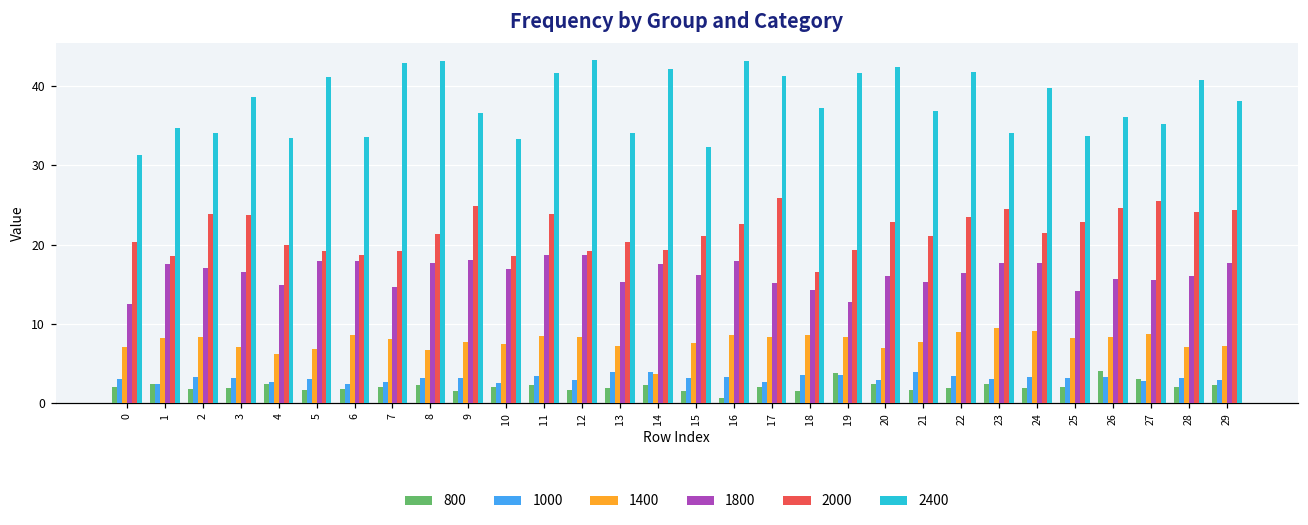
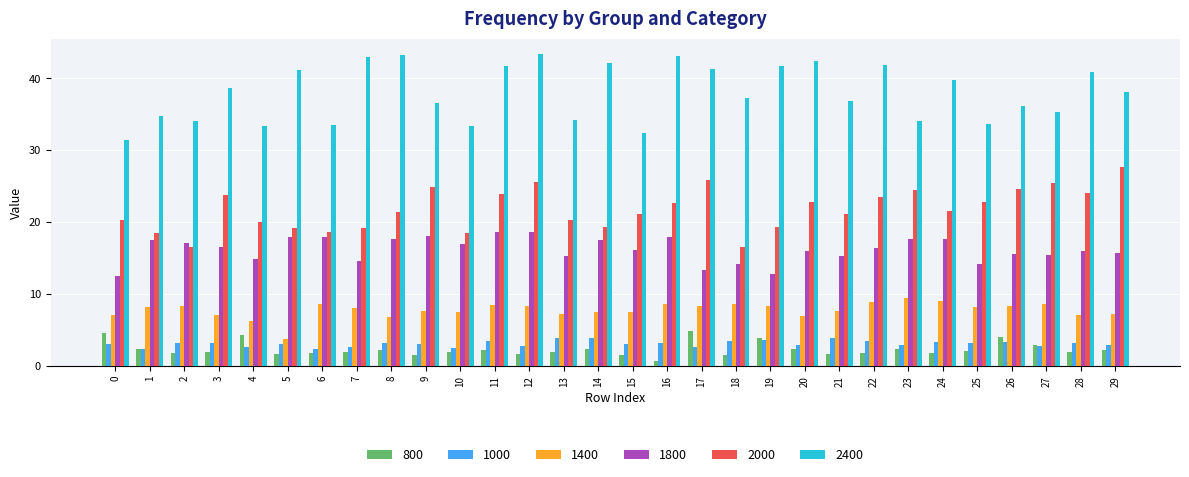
  {
    "800": {
-     "0": 2,
+     "0": 5,
      "1": 2,
      "2": 2,
      "3": 2,
-     "4": 2,
+     "4": 4,
      "5": 2,
      "6": 2,
      "7": 2,
      "8": 2,
      "9": 1,
      "10": 2,
      "11": 2,
      "12": 2,
      "13": 2,
      "14": 2,
      "15": 1,
      "16": 1,
-     "17": 2,
+     "17": 5,
      "18": 1,
      "19": 4,
      "20": 2,
      "21": 2,
      "22": 2,
      "23": 2,
      "24": 2,
      "25": 2,
      "26": 4,
      "27": 3,
      "28": 2,
      "29": 2
    },
    "1400": {
      "0": 7,
      "1": 8,
      "2": 8,
      "3": 7,
      "4": 6,
-     "5": 7,
+     "5": 4,
      "6": 9,
      "7": 8,
      "8": 7,
      "9": 8,
      "10": 7,
      "11": 8,
      "12": 8,
      "13": 7,
-     "14": 4,
+     "14": 7,
      "15": 7,
      "16": 9,
      "17": 8,
      "18": 9,
      "19": 8,
      "20": 7,
      "21": 8,
      "22": 9,
      "23": 9,
      "24": 9,
      "25": 8,
      "26": 8,
      "27": 9,
      "28": 7,
      "29": 7
    },
    "1800": {
      "0": 13,
      "1": 18,
      "2": 17,
      "3": 16,
      "4": 15,
      "5": 18,
      "6": 18,
      "7": 15,
      "8": 18,
      "9": 18,
      "10": 17,
      "11": 19,
      "12": 19,
      "13": 15,
      "14": 17,
      "15": 16,
      "16": 18,
-     "17": 15,
+     "17": 13,
      "18": 14,
      "19": 13,
      "20": 16,
      "21": 15,
      "22": 16,
      "23": 18,
      "24": 18,
      "25": 14,
      "26": 16,
      "27": 15,
      "28": 16,
-     "29": 18
+     "29": 16
    },
    "2000": {
      "0": 20,
      "1": 19,
-     "2": 24,
+     "2": 17,
      "3": 24,
      "4": 20,
      "5": 19,
      "6": 19,
      "7": 19,
      "8": 21,
      "9": 25,
      "10": 18,
      "11": 24,
-     "12": 19,
+     "12": 26,
      "13": 20,
      "14": 19,
      "15": 21,
      "16": 23,
      "17": 26,
      "18": 17,
      "19": 19,
      "20": 23,
      "21": 21,
      "22": 23,
      "23": 24,
      "24": 21,
      "25": 23,
      "26": 25,
      "27": 25,
      "28": 24,
-     "29": 24
+     "29": 28
    }
  }
